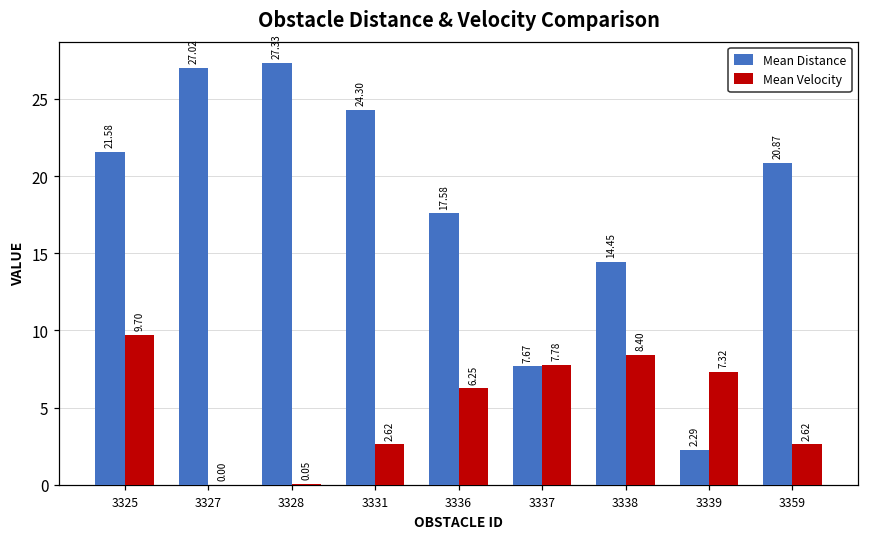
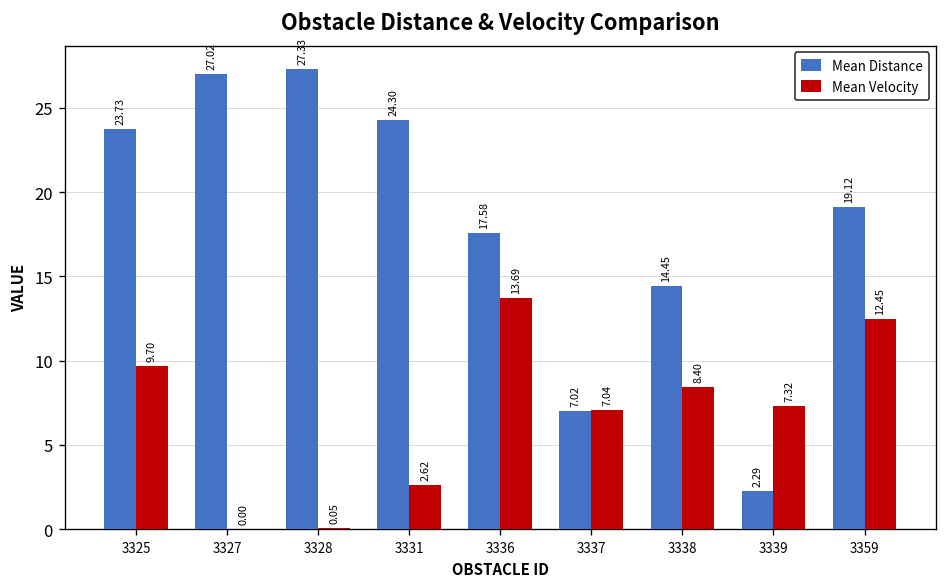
  {
    "Mean Distance": {
-     "3325": 21.58,
+     "3325": 23.73,
      "3327": 27.02,
      "3328": 27.33,
      "3331": 24.30,
      "3336": 17.58,
-     "3337": 7.67,
+     "3337": 7.02,
      "3338": 14.45,
      "3339": 2.29,
-     "3359": 20.87
+     "3359": 19.12
    },
    "Mean Velocity": {
      "3325": 9.70,
      "3327": 0.00,
      "3328": 0.05,
      "3331": 2.62,
-     "3336": 6.25,
-     "3337": 7.78,
+     "3336": 13.69,
+     "3337": 7.04,
      "3338": 8.40,
      "3339": 7.32,
-     "3359": 2.62
+     "3359": 12.45
    }
  }
